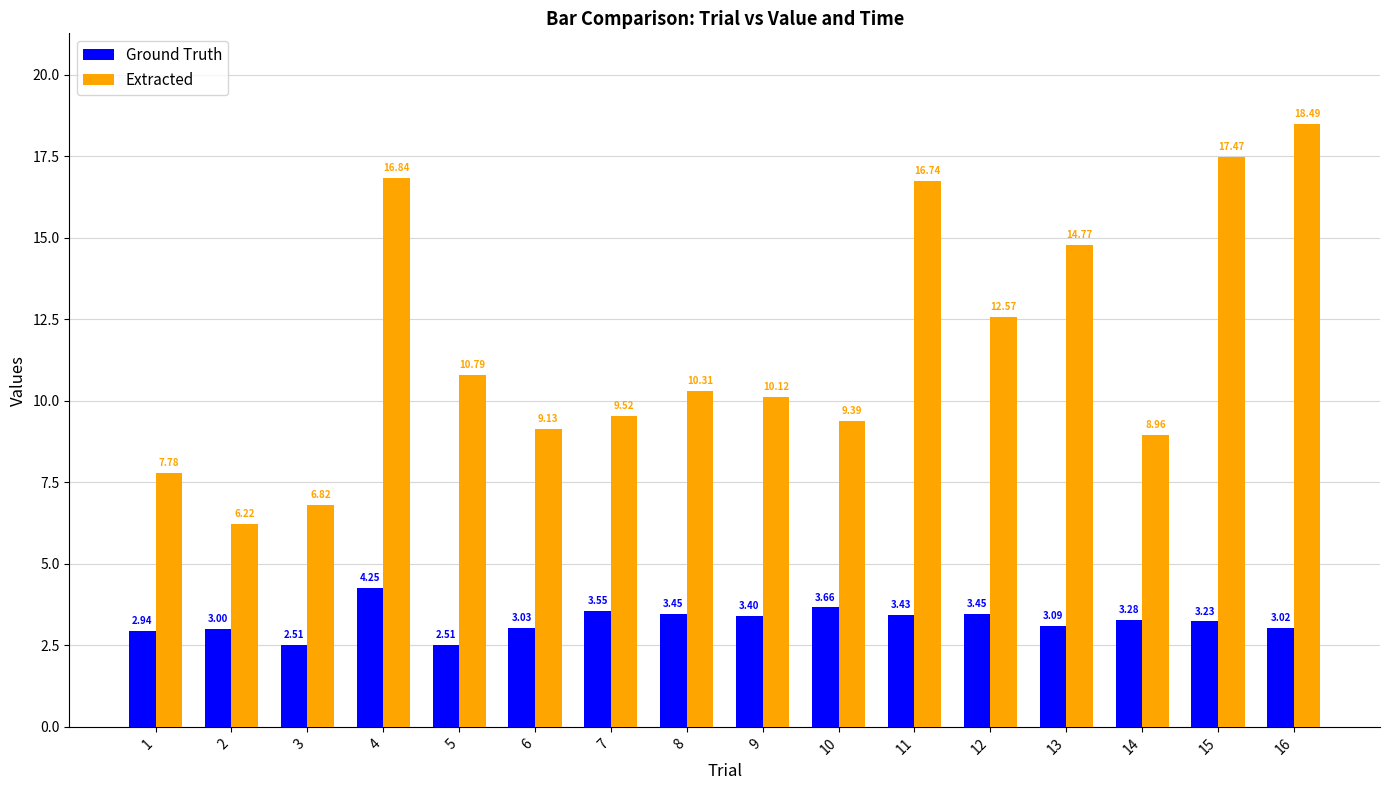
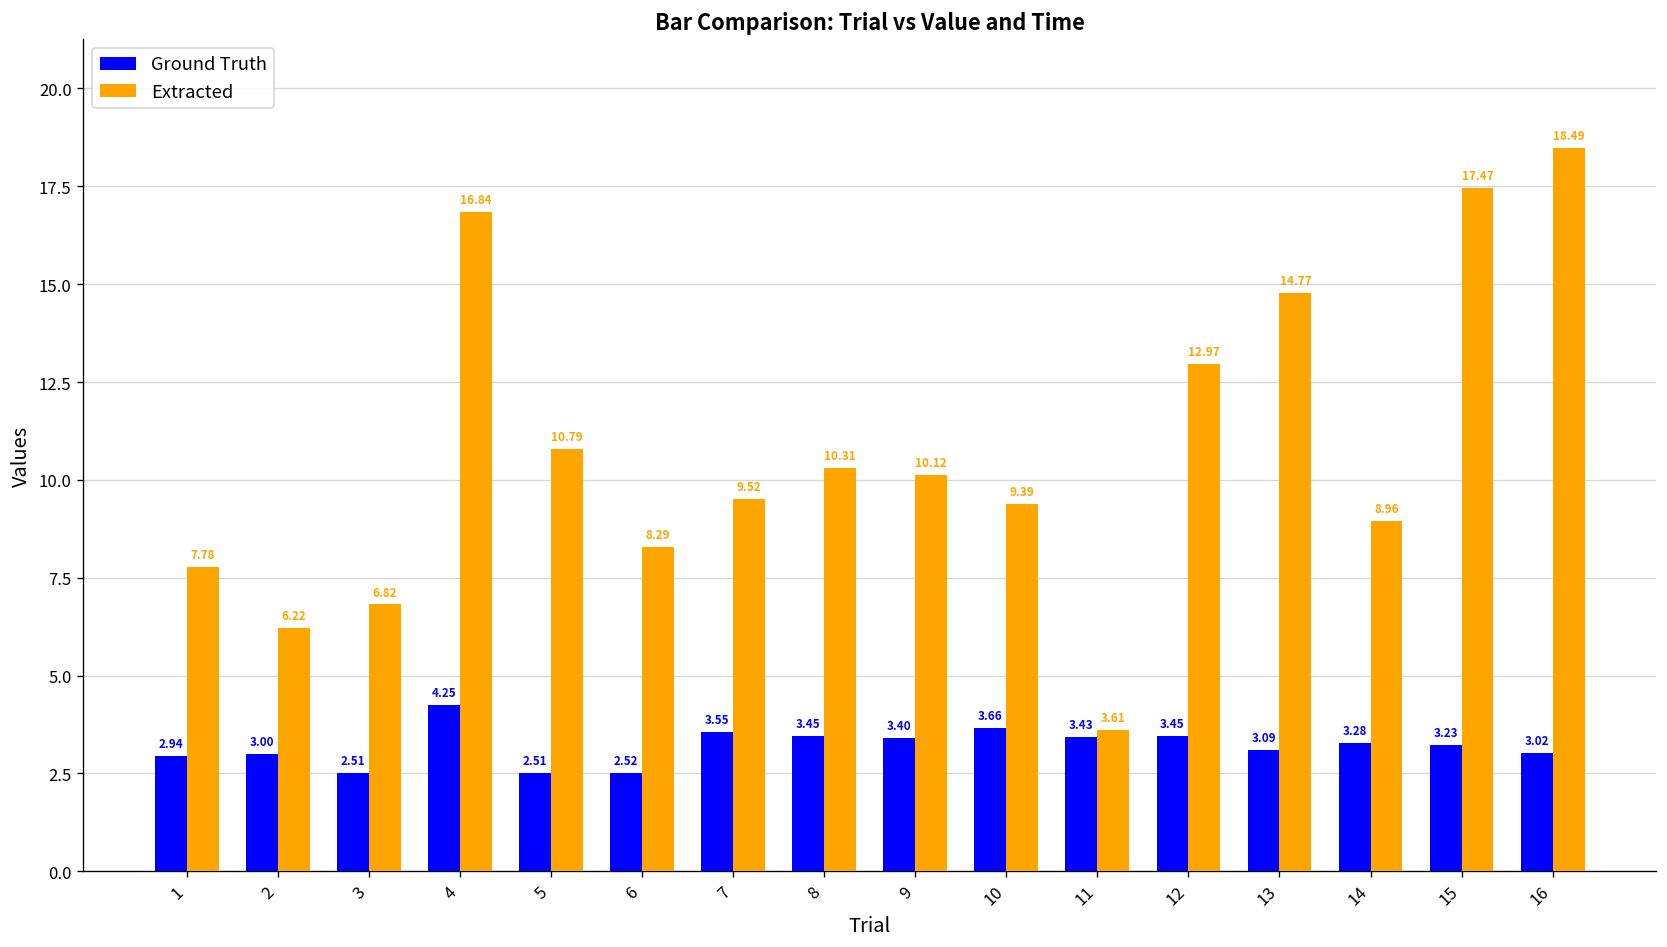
  {
    "Ground Truth": {
      "1": 2.94,
      "2": 3.00,
      "3": 2.51,
      "4": 4.25,
      "5": 2.51,
-     "6": 3.03,
+     "6": 2.52,
      "7": 3.55,
      "8": 3.45,
      "9": 3.40,
      "10": 3.66,
      "11": 3.43,
      "12": 3.45,
      "13": 3.09,
      "14": 3.28,
      "15": 3.23,
      "16": 3.02
    },
    "Extracted": {
      "1": 7.78,
      "2": 6.22,
      "3": 6.82,
      "4": 16.84,
      "5": 10.79,
-     "6": 9.13,
+     "6": 8.29,
      "7": 9.52,
      "8": 10.31,
      "9": 10.12,
      "10": 9.39,
-     "11": 16.74,
-     "12": 12.57,
+     "11": 3.61,
+     "12": 12.97,
      "13": 14.77,
      "14": 8.96,
      "15": 17.47,
      "16": 18.49
    }
  }
